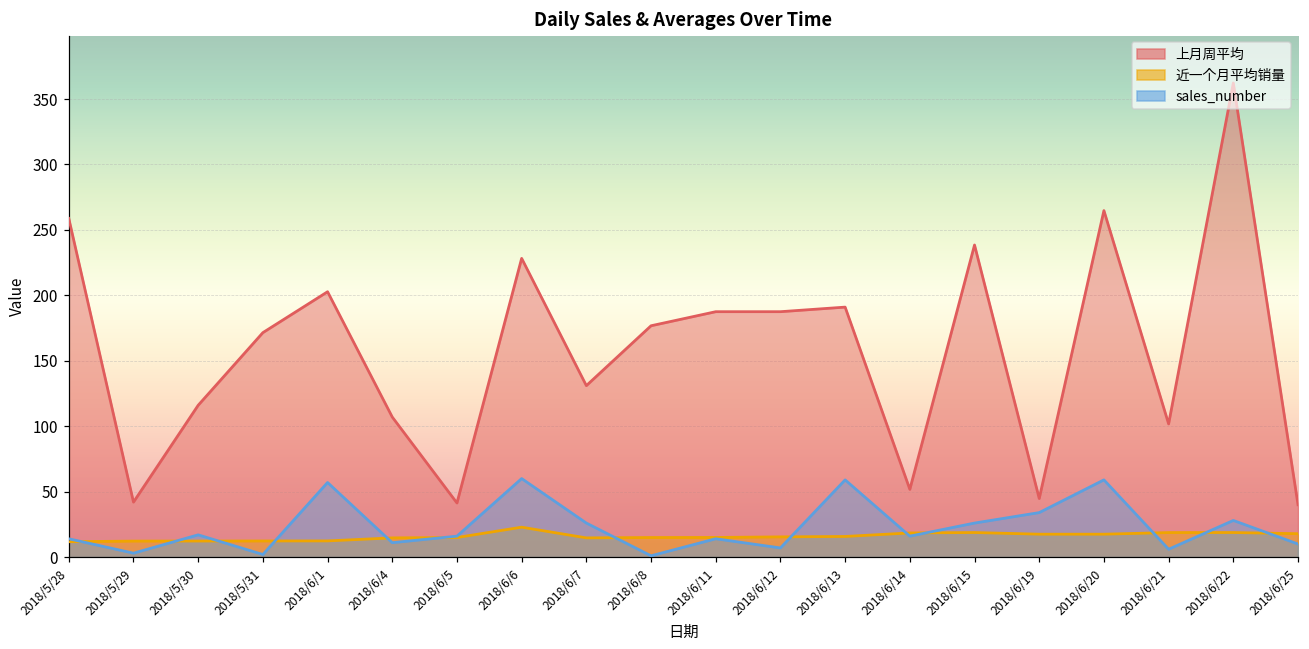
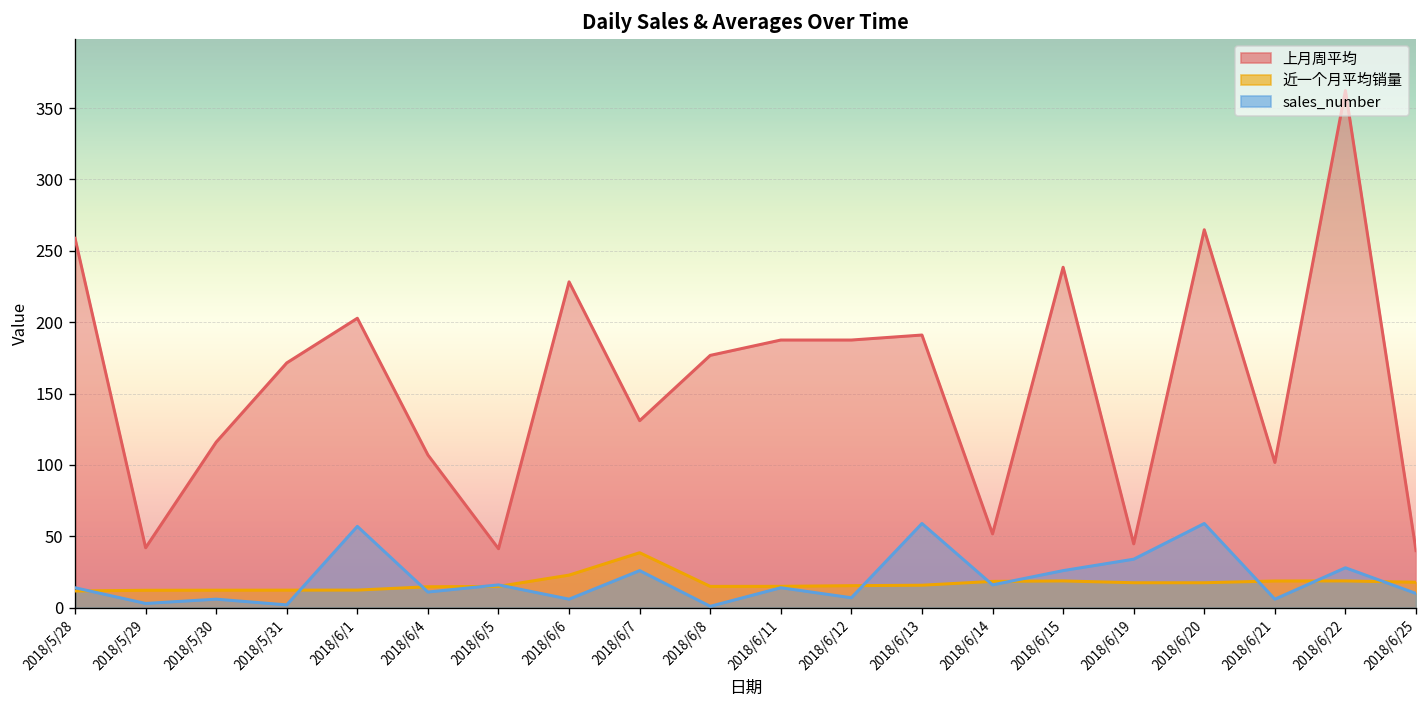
  {
    "上月周平均": {
      "2018/5/28": 259,
      "2018/5/29": 42,
      "2018/5/30": 116,
      "2018/5/31": 172,
      "2018/6/1": 203,
      "2018/6/4": 107,
      "2018/6/5": 41,
      "2018/6/6": 228,
      "2018/6/7": 131,
      "2018/6/8": 177,
      "2018/6/11": 188,
      "2018/6/12": 188,
      "2018/6/13": 191,
      "2018/6/14": 52,
      "2018/6/15": 238,
      "2018/6/19": 45,
      "2018/6/20": 265,
      "2018/6/21": 102,
      "2018/6/25": 40
    },
    "近一个月平均销量": {
      "2018/5/28": 12,
      "2018/5/29": 12,
      "2018/5/30": 12,
      "2018/5/31": 12,
      "2018/6/1": 12,
      "2018/6/4": 15,
      "2018/6/6": 23,
-     "2018/6/7": 15,
+     "2018/6/7": 39,
      "2018/6/8": 15,
      "2018/6/12": 15,
      "2018/6/13": 16,
      "2018/6/14": 18,
      "2018/6/15": 19,
      "2018/6/19": 18,
      "2018/6/20": 18,
      "2018/6/21": 19,
      "2018/6/22": 19,
      "2018/6/25": 18
    },
    "sales_number": {
      "2018/5/28": 14,
      "2018/5/29": 3,
-     "2018/5/30": 17,
+     "2018/5/30": 6,
      "2018/5/31": 2,
      "2018/6/1": 57,
      "2018/6/4": 11,
-     "2018/6/6": 60,
+     "2018/6/6": 6,
      "2018/6/7": 26,
      "2018/6/8": 1,
      "2018/6/12": 7,
      "2018/6/13": 59,
      "2018/6/14": 16,
      "2018/6/15": 26,
      "2018/6/19": 34,
      "2018/6/20": 59,
      "2018/6/21": 6,
      "2018/6/22": 28,
      "2018/6/25": 10
    }
  }
